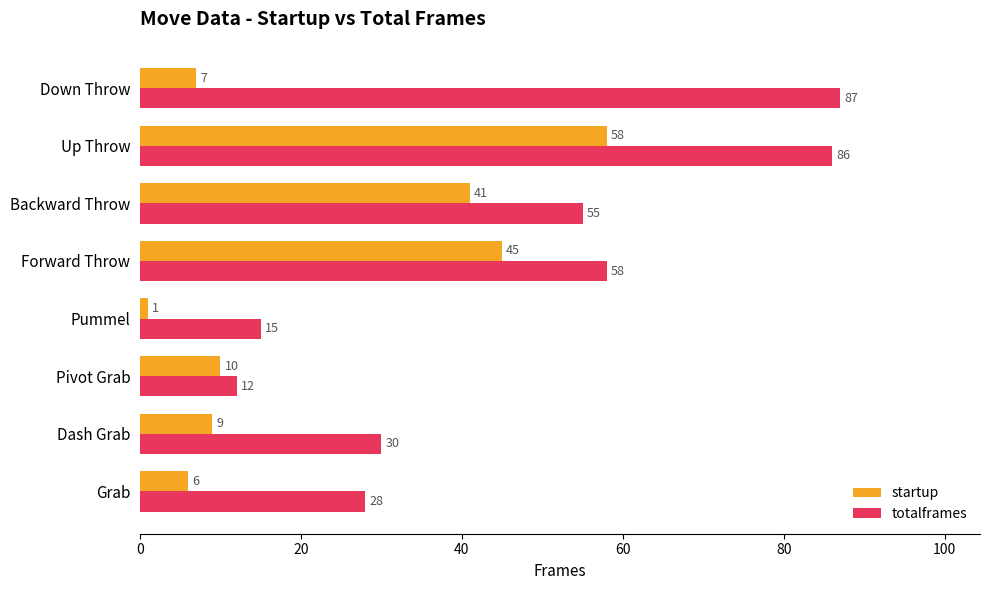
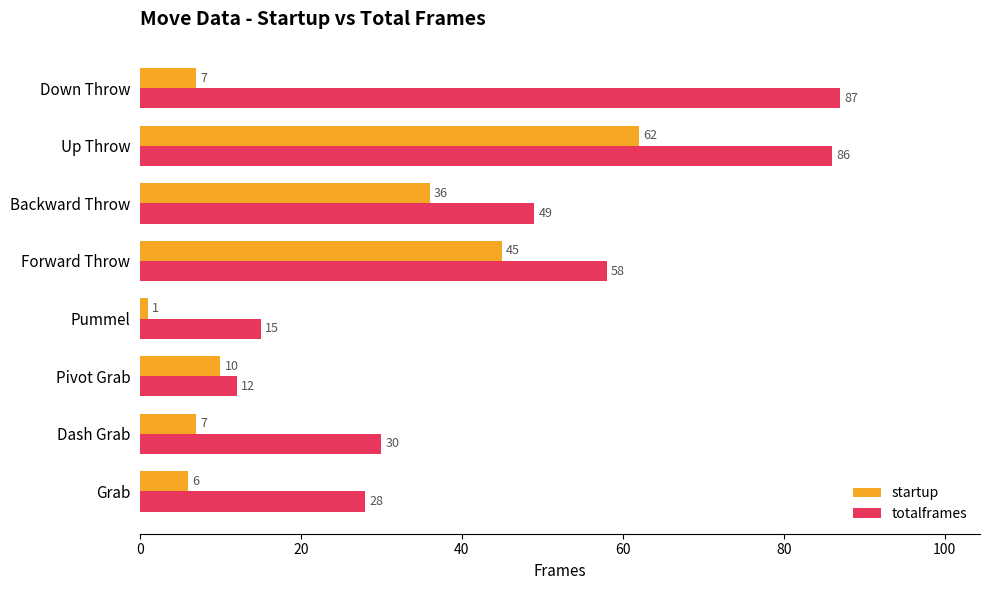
  {
    "startup": {
      "Down Throw": 7,
-     "Up Throw": 58,
-     "Backward Throw": 41,
+     "Up Throw": 62,
+     "Backward Throw": 36,
      "Forward Throw": 45,
      "Pummel": 1,
      "Pivot Grab": 10,
-     "Dash Grab": 9,
+     "Dash Grab": 7,
      "Grab": 6
    },
    "totalframes": {
      "Down Throw": 87,
      "Up Throw": 86,
-     "Backward Throw": 55,
+     "Backward Throw": 49,
      "Forward Throw": 58,
      "Pummel": 15,
      "Pivot Grab": 12,
      "Dash Grab": 30,
      "Grab": 28
    }
  }
